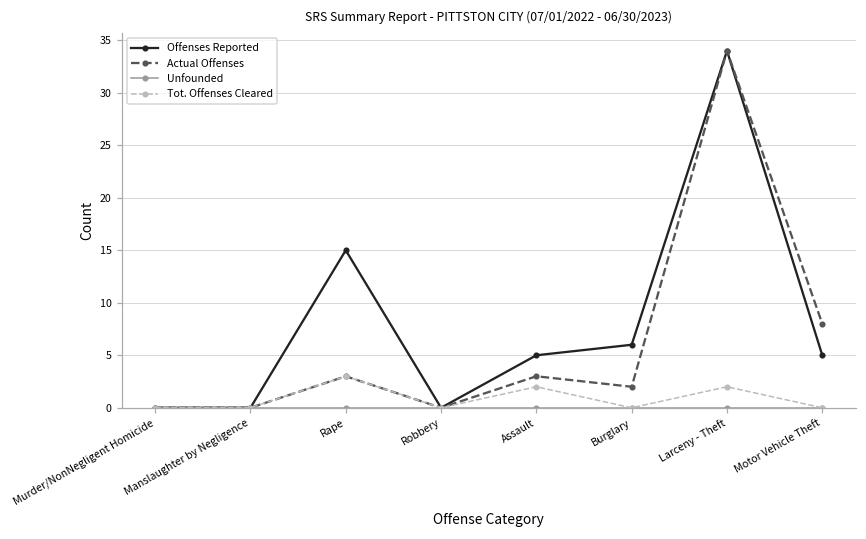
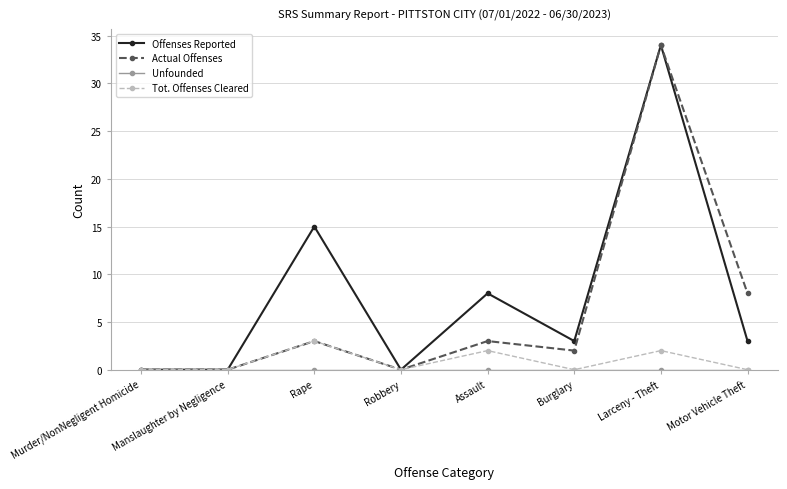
  {
    "Offenses Reported": {
      "Rape": 15,
-     "Assault": 5,
-     "Burglary": 6,
-     "Motor Vehicle Theft": 5
+     "Assault": 8,
+     "Burglary": 3,
+     "Motor Vehicle Theft": 3
    },
    "Actual Offenses": {
      "Assault": 3,
      "Burglary": 2,
      "Motor Vehicle Theft": 8
    }
  }
